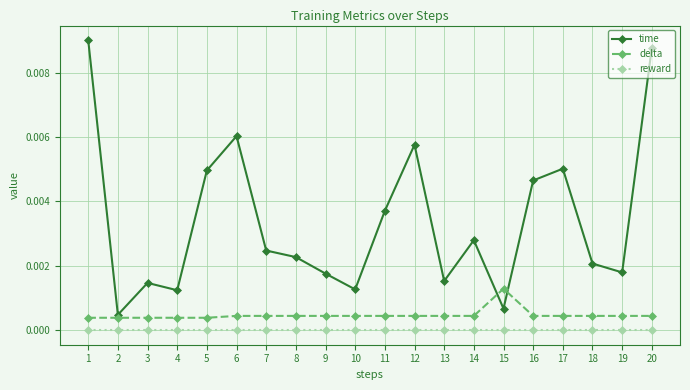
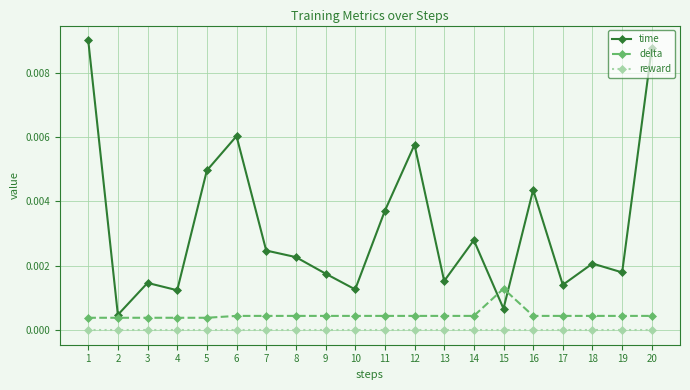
  {
    "time": {
      "1": 0.0090,
      "2": 0.0005,
      "3": 0.0015,
      "4": 0.0012,
      "5": 0.0050,
      "6": 0.0060,
      "7": 0.0025,
      "8": 0.0023,
      "9": 0.0018,
      "10": 0.0013,
      "11": 0.0037,
      "12": 0.0058,
      "13": 0.0015,
      "14": 0.0028,
      "15": 0.0007,
-     "16": 0.0047,
-     "17": 0.0050,
+     "16": 0.0044,
+     "17": 0.0014,
      "18": 0.0021,
      "19": 0.0018
    },
    "delta": {
      "1": 0.0004,
      "2": 0.0004,
      "3": 0.0004,
      "4": 0.0004,
      "5": 0.0004,
      "6": 0.0004,
      "7": 0.0004,
      "8": 0.0004,
      "9": 0.0004,
      "10": 0.0004,
      "11": 0.0004,
      "12": 0.0004,
      "13": 0.0004,
      "14": 0.0004,
      "15": 0.0013,
      "16": 0.0004,
      "17": 0.0004,
      "18": 0.0004,
      "19": 0.0004,
      "20": 0.0004
    },
    "reward": {
      "1": 0.0000,
      "2": 0.0000,
      "3": 0.0000,
      "4": 0.0000,
      "5": 0.0000,
      "6": 0.0000,
      "7": 0.0000,
      "8": 0.0000,
      "9": 0.0000,
      "10": 0.0000,
      "11": 0.0000,
      "12": 0.0000,
      "13": 0.0000,
      "14": 0.0000,
      "15": 0.0000,
      "16": 0.0000,
      "17": 0.0000,
      "18": 0.0000,
      "19": 0.0000,
      "20": 0.0000
    }
  }
